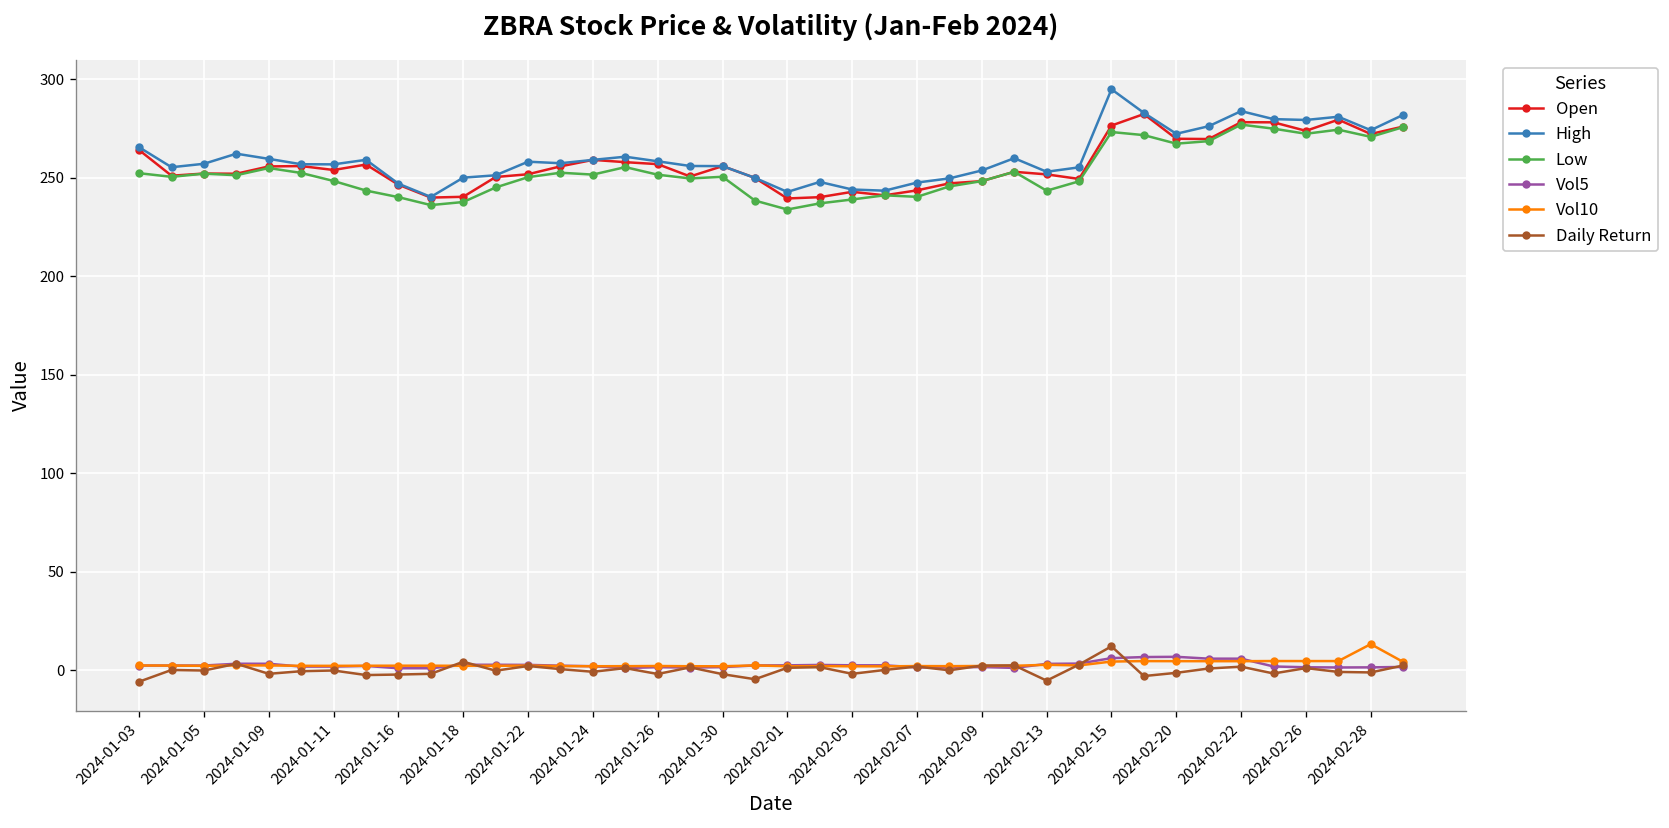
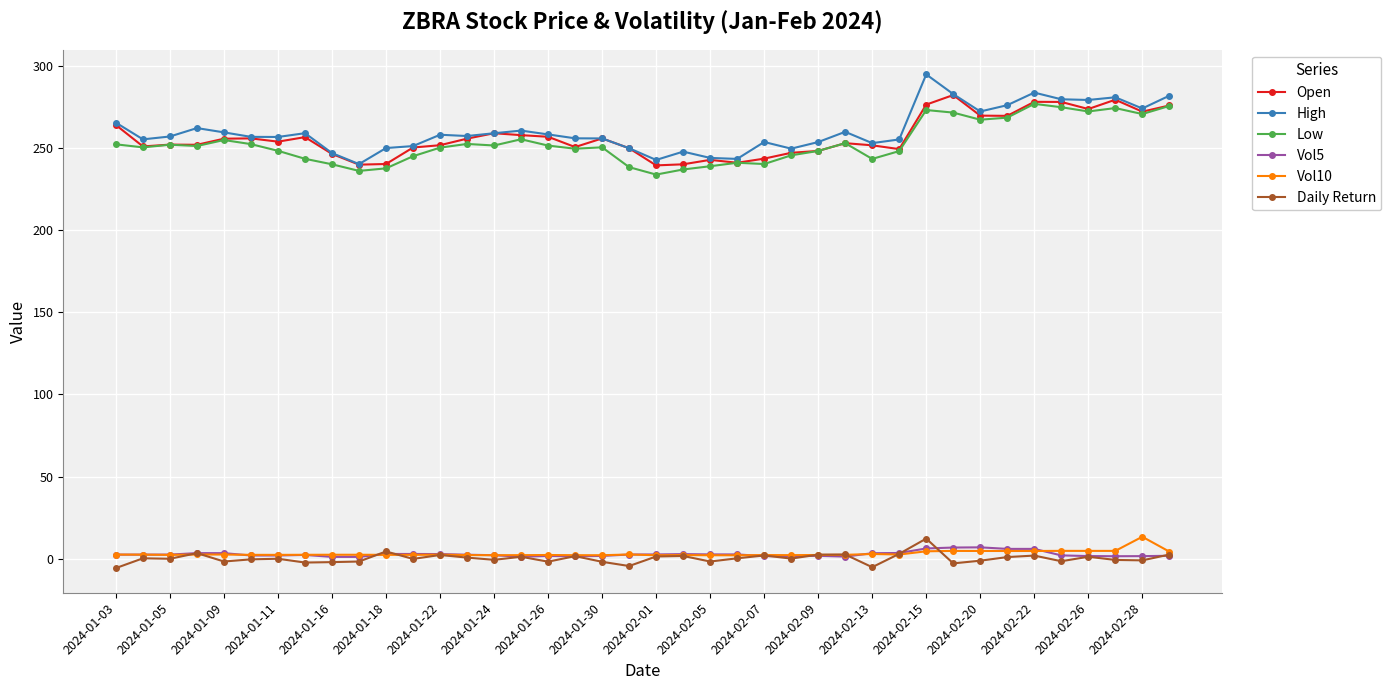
  {
    "Open": {
      "2024-01-11": 254,
      "2024-01-18": 240,
      "2024-02-01": 240,
      "2024-02-07": 244,
      "2024-02-15": 277,
      "2024-02-20": 270
    },
    "High": {
      "2024-01-05": 257,
      "2024-01-09": 260,
      "2024-01-11": 257,
      "2024-01-18": 250,
      "2024-01-22": 258,
      "2024-02-01": 243,
-     "2024-02-07": 248,
+     "2024-02-07": 254,
      "2024-02-09": 254,
      "2024-02-15": 295,
      "2024-02-20": 272,
      "2024-02-22": 284,
      "2024-02-26": 279,
      "2024-02-28": 274
    },
    "Low": {
      "2024-01-03": 252,
      "2024-01-11": 248,
      "2024-01-16": 240,
      "2024-01-18": 238,
      "2024-01-24": 252,
      "2024-01-26": 252,
      "2024-01-30": 251,
      "2024-02-01": 234,
      "2024-02-05": 239,
      "2024-02-07": 240,
      "2024-02-13": 243,
      "2024-02-15": 273,
      "2024-02-20": 267
    },
    "Vol5": {
      "2024-02-15": 6,
      "2024-02-20": 7,
      "2024-02-28": 1
    },
    "Vol10": {
      "2024-02-15": 4,
      "2024-02-20": 5,
      "2024-02-26": 5,
      "2024-02-28": 13
    },
    "Daily Return": {
      "2024-01-03": -6,
      "2024-01-05": 0,
      "2024-01-09": -2,
      "2024-01-11": 0,
      "2024-01-16": -2,
      "2024-01-18": 4,
      "2024-01-24": -1,
      "2024-01-26": -2,
      "2024-01-30": -2,
      "2024-02-05": -2,
      "2024-02-13": -5,
      "2024-02-15": 12,
      "2024-02-20": -1,
      "2024-02-22": 2,
      "2024-02-28": -1
    }
  }
